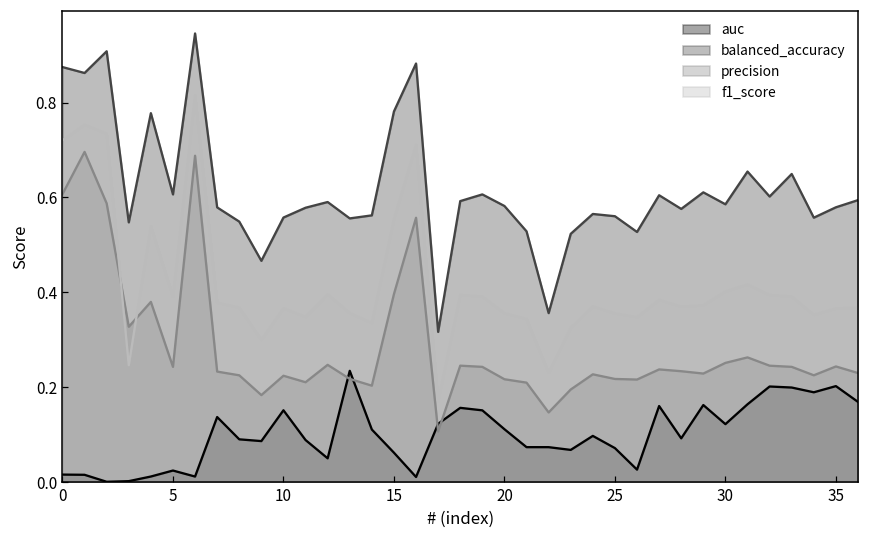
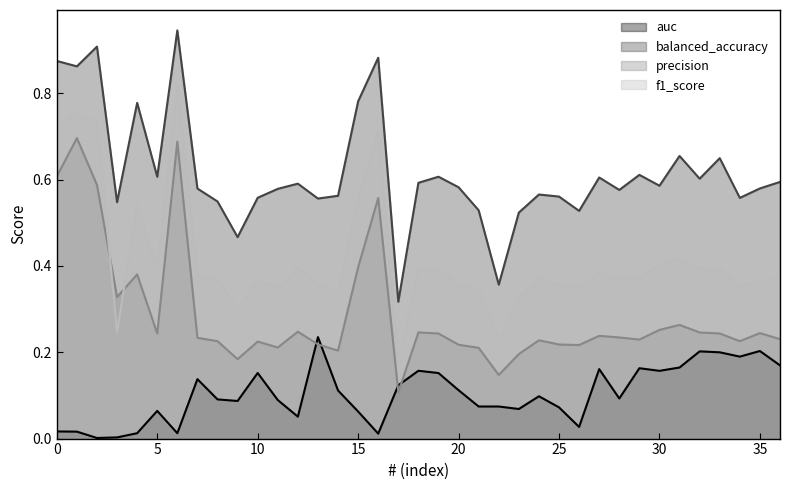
  {
    "auc": {
      "0": 0.02,
-     "5": 0.03,
+     "5": 0.06,
      "10": 0.15,
      "15": 0.06,
      "20": 0.11,
      "25": 0.07,
-     "30": 0.12,
+     "30": 0.16,
      "35": 0.20
    }
  }
